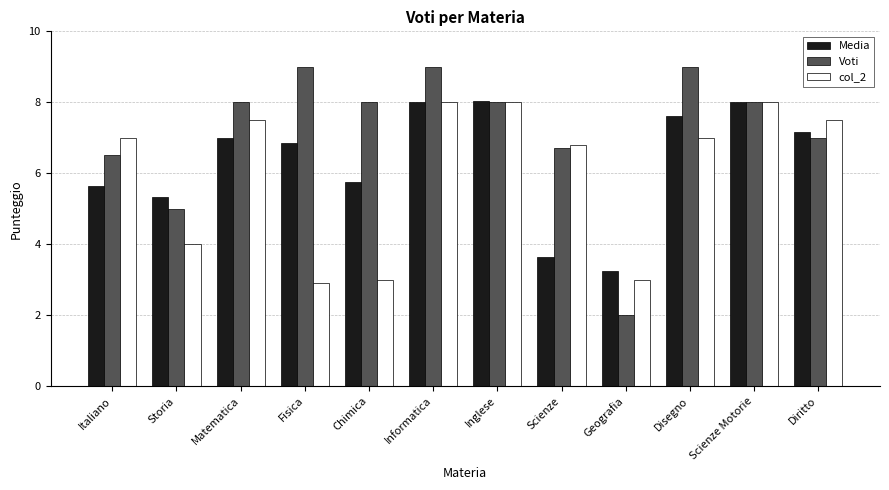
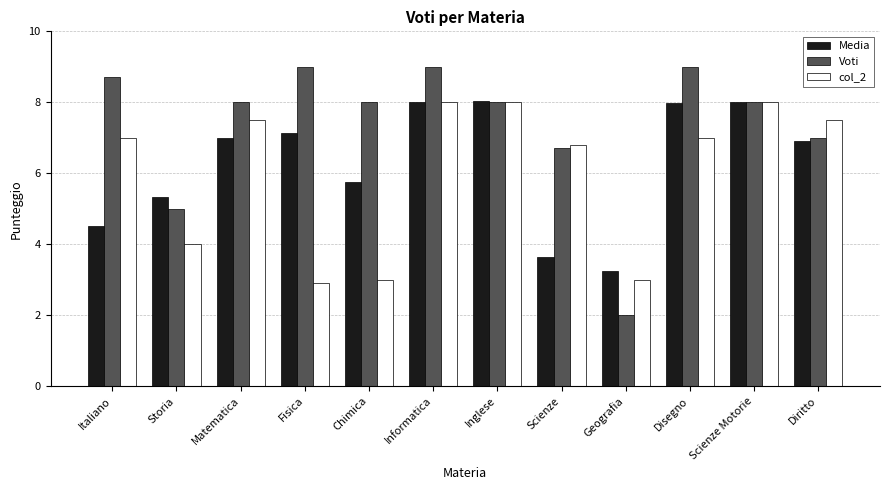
  {
    "Media": {
-     "Italiano": 5.7,
+     "Italiano": 4.5,
      "Storia": 5.3,
      "Matematica": 7.0,
-     "Fisica": 6.9,
+     "Fisica": 7.1,
      "Chimica": 5.8,
      "Informatica": 8.0,
      "Inglese": 8.0,
      "Scienze": 3.6,
      "Geografia": 3.3,
-     "Disegno": 7.6,
+     "Disegno": 8.0,
      "Scienze Motorie": 8.0,
-     "Diritto": 7.2
+     "Diritto": 6.9
    },
    "Voti": {
-     "Italiano": 6.5,
+     "Italiano": 8.7,
      "Storia": 5.0,
      "Matematica": 8.0,
      "Fisica": 9.0,
      "Chimica": 8.0,
      "Informatica": 9.0,
      "Inglese": 8.0,
      "Scienze": 6.7,
      "Geografia": 2.0,
      "Disegno": 9.0,
      "Scienze Motorie": 8.0,
      "Diritto": 7.0
    },
    "col_2": {
      "Italiano": 7.0,
      "Storia": 4.0,
      "Matematica": 7.5,
      "Fisica": 2.9,
      "Chimica": 3.0,
      "Informatica": 8.0,
      "Inglese": 8.0,
      "Scienze": 6.8,
      "Geografia": 3.0,
      "Disegno": 7.0,
      "Scienze Motorie": 8.0,
      "Diritto": 7.5
    }
  }
